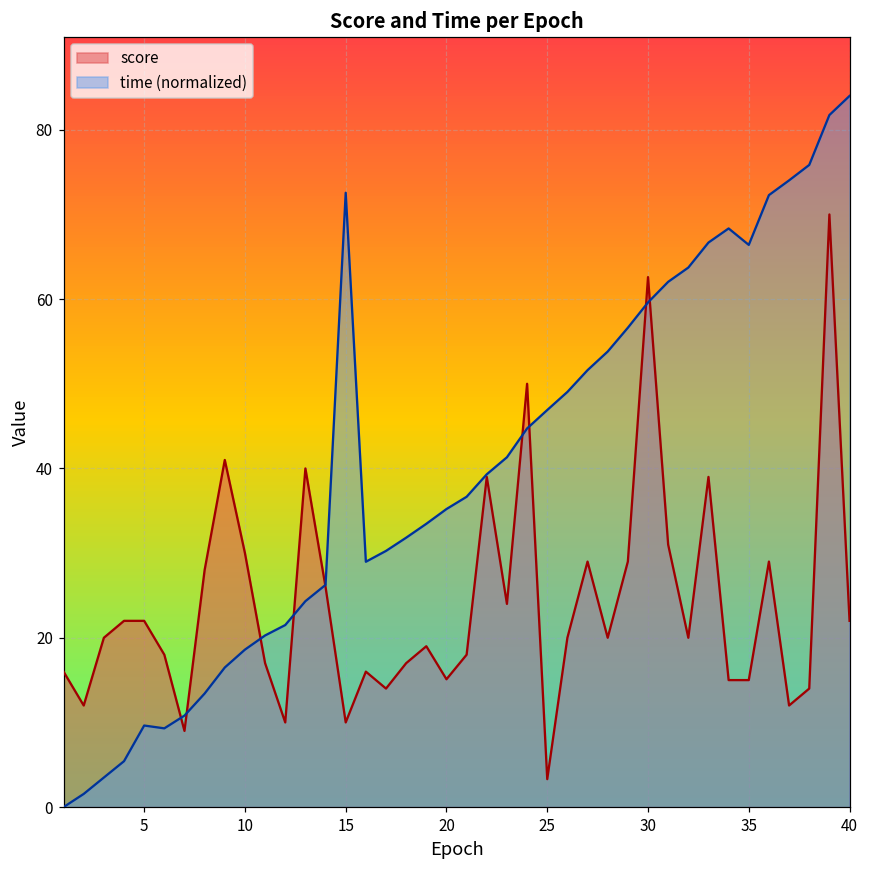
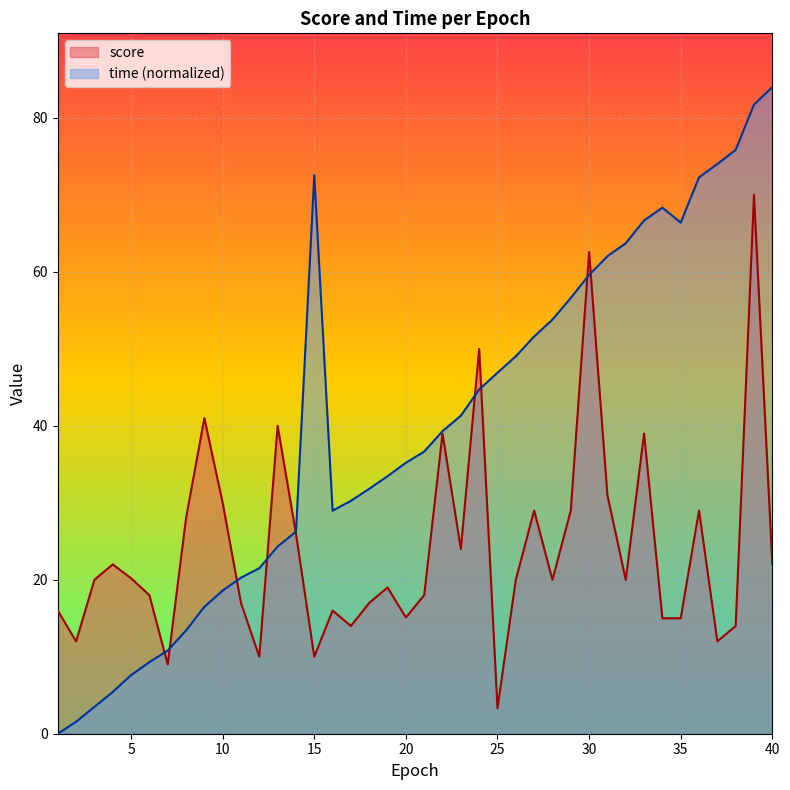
  {
    "score": {
-     "5": 22,
+     "5": 20,
      "10": 30,
      "15": 10,
      "20": 15,
      "25": 3,
      "30": 63,
      "35": 15,
      "40": 22
    },
    "time (normalized)": {
-     "5": 10,
+     "5": 8,
      "10": 19,
      "15": 73,
      "20": 35,
      "25": 47,
      "30": 60,
      "35": 66,
      "40": 84
    }
  }
